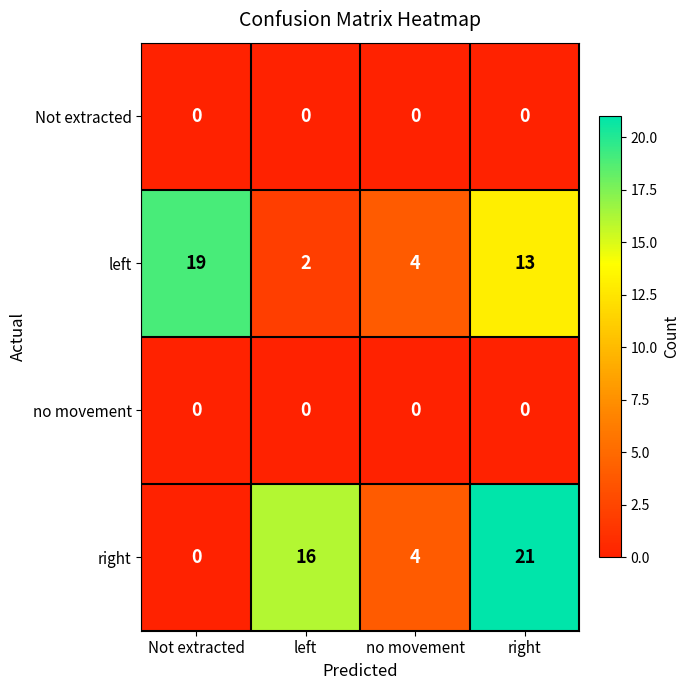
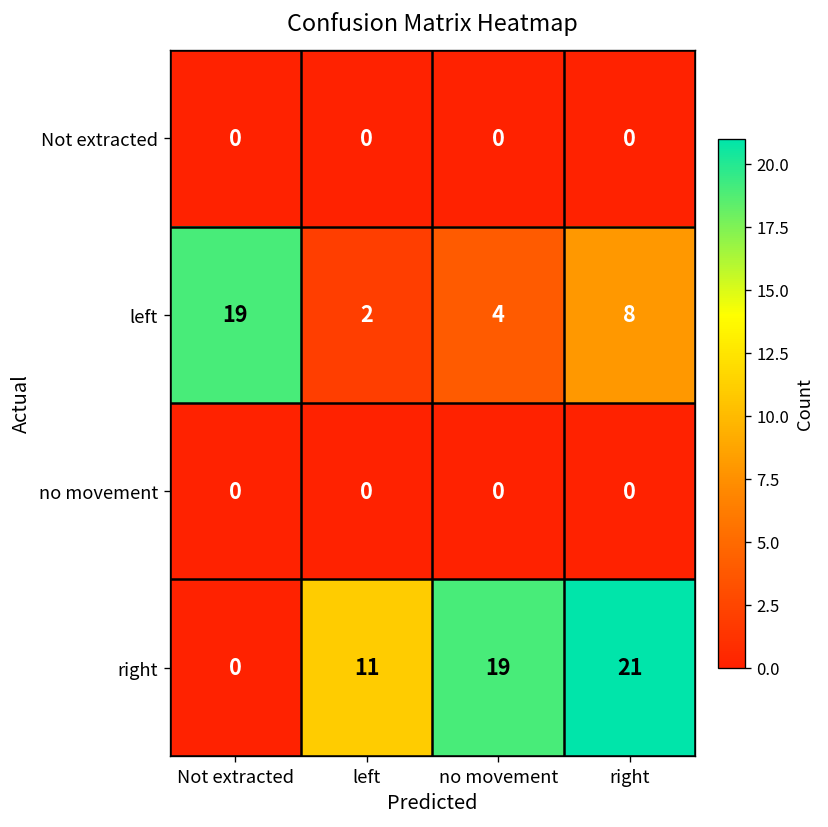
  {
    "Not extracted": {
      "Not extracted": 0,
      "left": 0,
      "no movement": 0,
      "right": 0
    },
    "left": {
      "Not extracted": 19,
      "left": 2,
      "no movement": 4,
-     "right": 13
+     "right": 8
    },
    "no movement": {
      "Not extracted": 0,
      "left": 0,
      "no movement": 0,
      "right": 0
    },
    "right": {
      "Not extracted": 0,
-     "left": 16,
-     "no movement": 4,
+     "left": 11,
+     "no movement": 19,
      "right": 21
    }
  }
